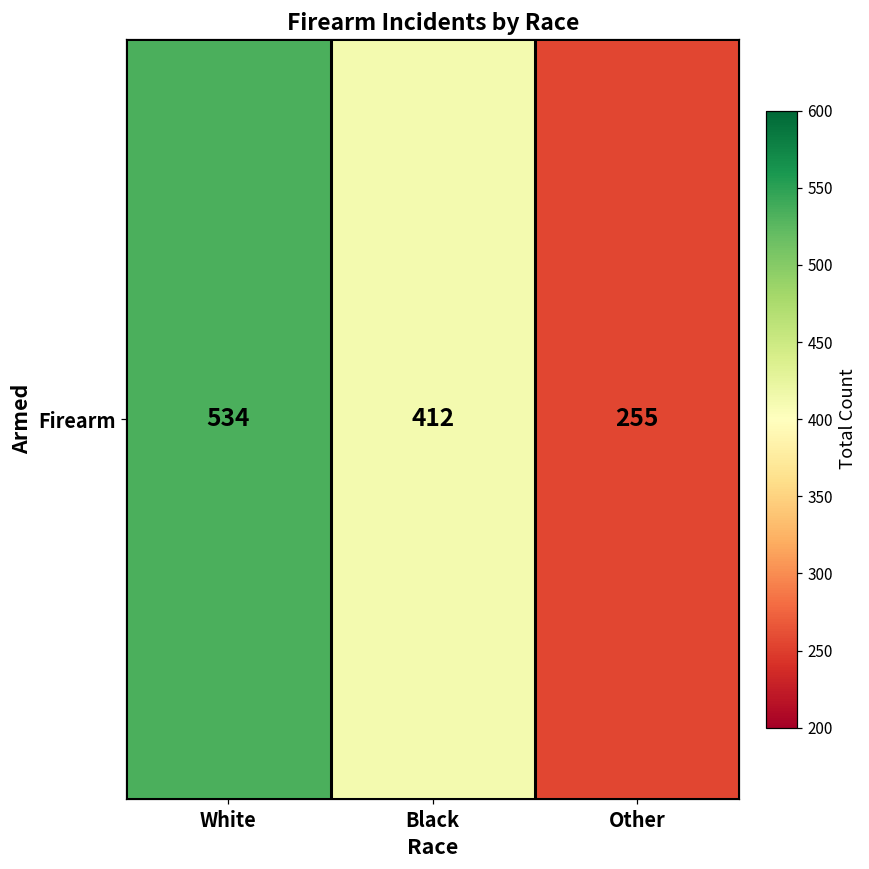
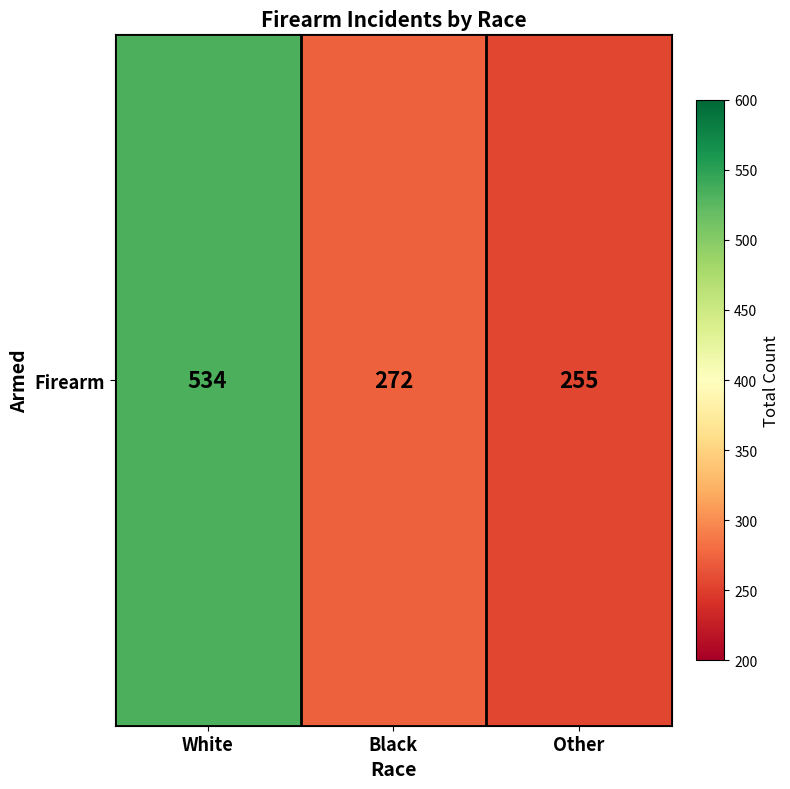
  {
    "Firearm": {
      "White": 534,
-     "Black": 412,
+     "Black": 272,
      "Other": 255
    }
  }
